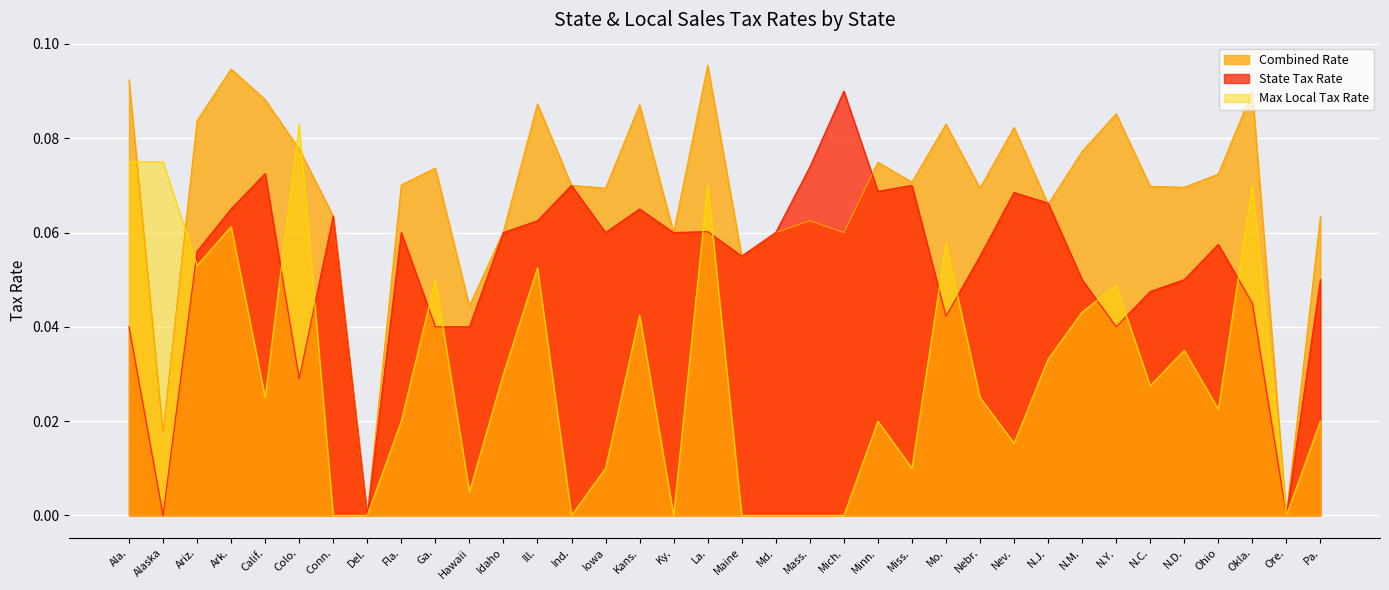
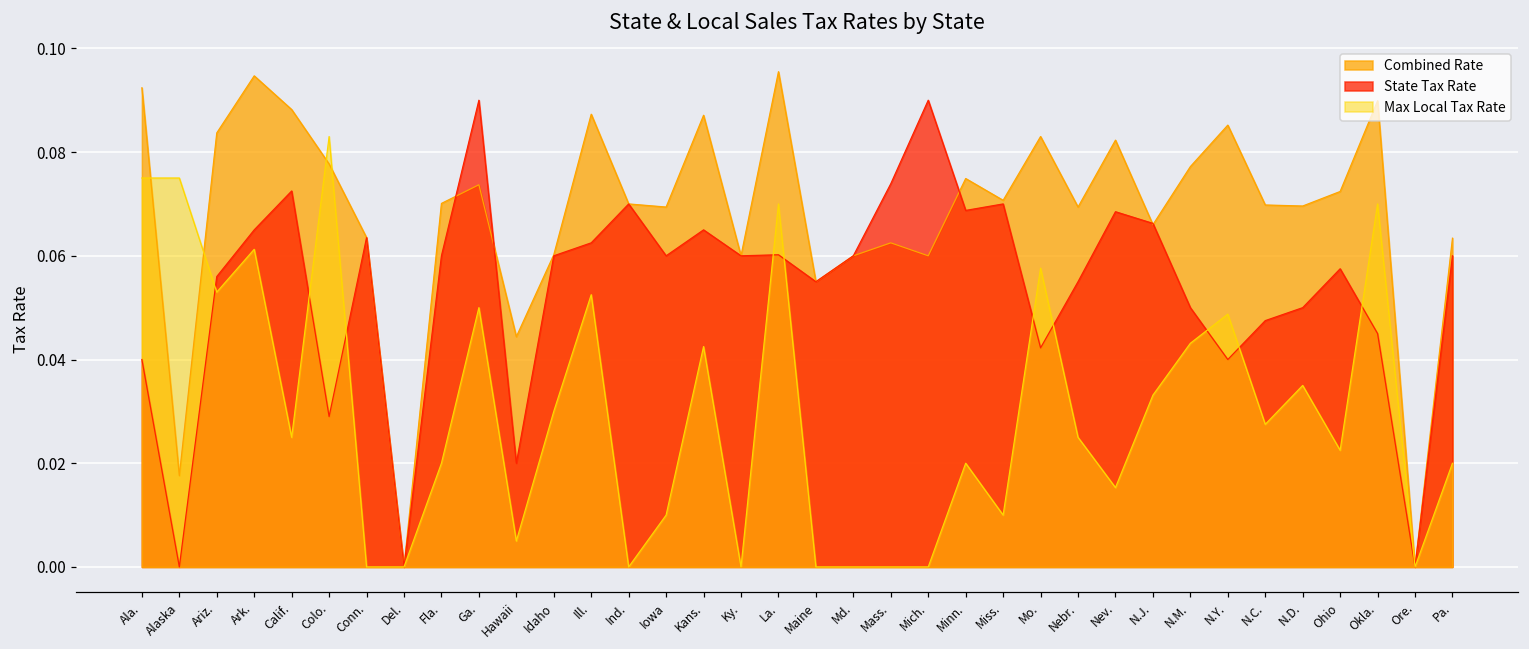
  {
    "State Tax Rate": {
      "Ala.": 0.04,
      "Alaska": 0.00,
      "Ariz.": 0.056,
      "Ark.": 0.065,
      "Calif.": 0.073,
      "Colo.": 0.029,
      "Fla.": 0.06,
-     "Ga.": 0.04,
-     "Hawaii": 0.04,
+     "Ga.": 0.09,
+     "Hawaii": 0.02,
      "Ill.": 0.063,
      "Iowa": 0.06,
      "Kans.": 0.065,
      "La.": 0.06,
      "Mass.": 0.074,
      "Mich.": 0.09,
      "Minn.": 0.069,
      "Miss.": 0.07,
      "Mo.": 0.042,
      "Nebr.": 0.055,
      "Nev.": 0.069,
      "N.M.": 0.05,
      "N.Y.": 0.04,
      "N.C.": 0.048,
      "N.D.": 0.05,
      "Ohio": 0.058,
      "Okla.": 0.045,
-     "Pa.": 0.05
+     "Pa.": 0.06
    }
  }
